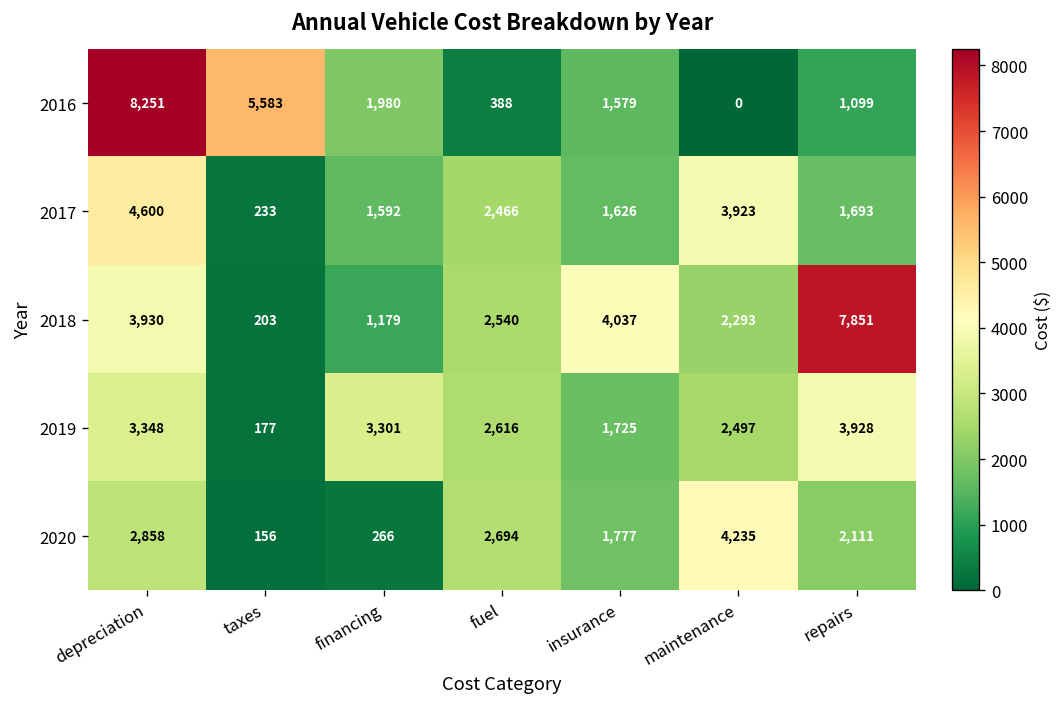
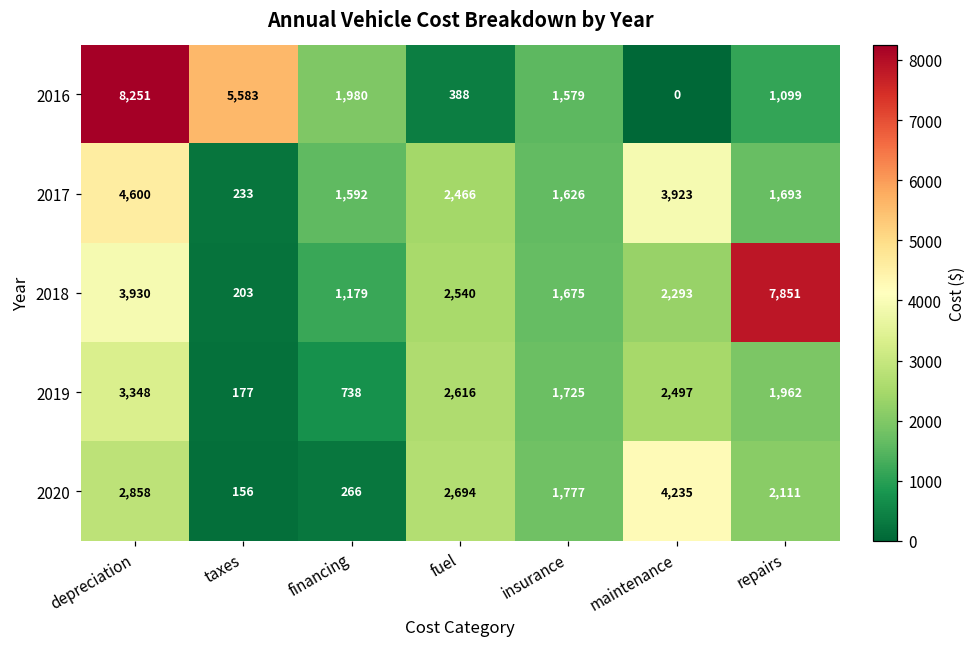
  {
    "2016": {
      "depreciation": "8,251",
      "taxes": "5,583",
      "financing": "1,980",
      "fuel": "388",
      "insurance": "1,579",
      "maintenance": "0",
      "repairs": "1,099"
    },
    "2017": {
      "depreciation": "4,600",
      "taxes": "233",
      "financing": "1,592",
      "fuel": "2,466",
      "insurance": "1,626",
      "maintenance": "3,923",
      "repairs": "1,693"
    },
    "2018": {
      "depreciation": "3,930",
      "taxes": "203",
      "financing": "1,179",
      "fuel": "2,540",
-     "insurance": "4,037",
+     "insurance": "1,675",
      "maintenance": "2,293",
      "repairs": "7,851"
    },
    "2019": {
      "depreciation": "3,348",
      "taxes": "177",
-     "financing": "3,301",
+     "financing": "738",
      "fuel": "2,616",
      "insurance": "1,725",
      "maintenance": "2,497",
-     "repairs": "3,928"
+     "repairs": "1,962"
    },
    "2020": {
      "depreciation": "2,858",
      "taxes": "156",
      "financing": "266",
      "fuel": "2,694",
      "insurance": "1,777",
      "maintenance": "4,235",
      "repairs": "2,111"
    }
  }
